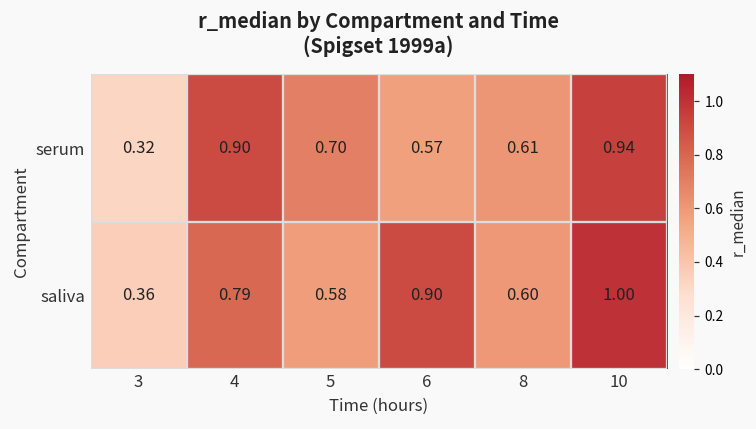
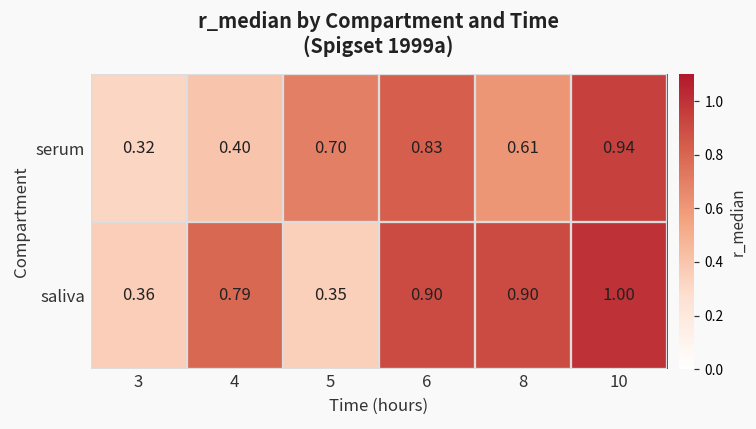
  {
    "serum": {
      "3": 0.32,
-     "4": 0.90,
+     "4": 0.40,
      "5": 0.70,
-     "6": 0.57,
+     "6": 0.83,
      "8": 0.61,
      "10": 0.94
    },
    "saliva": {
      "3": 0.36,
      "4": 0.79,
-     "5": 0.58,
+     "5": 0.35,
      "6": 0.90,
-     "8": 0.60,
+     "8": 0.90,
      "10": 1.00
    }
  }
